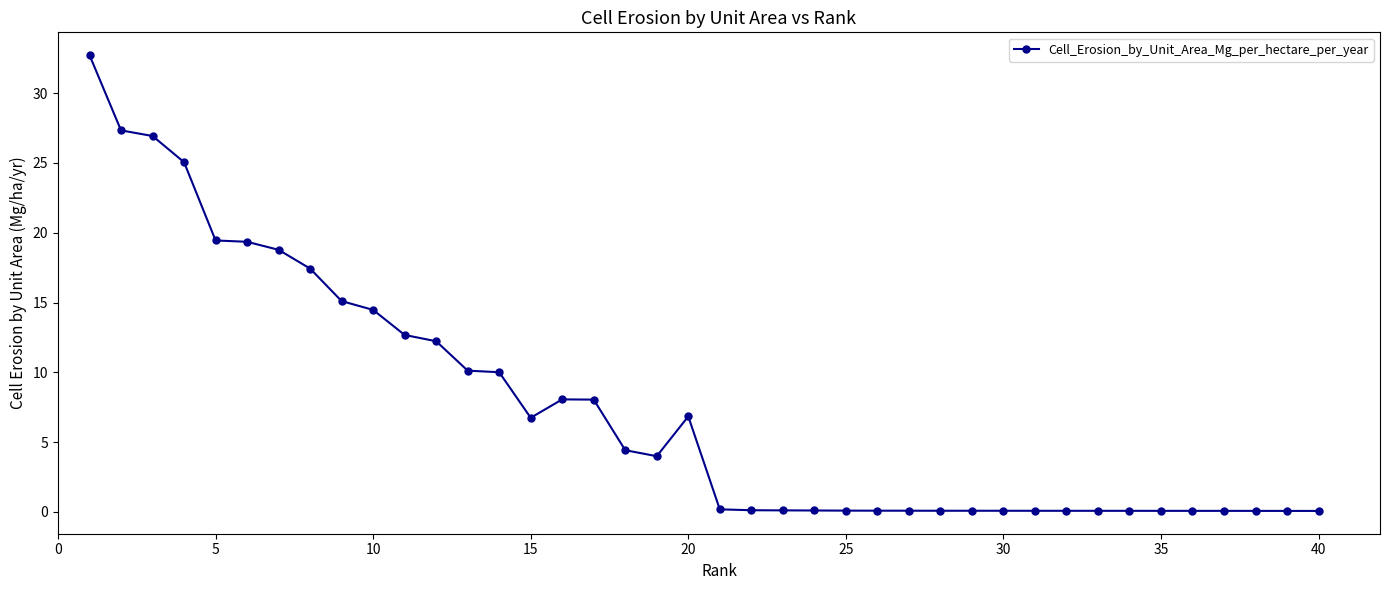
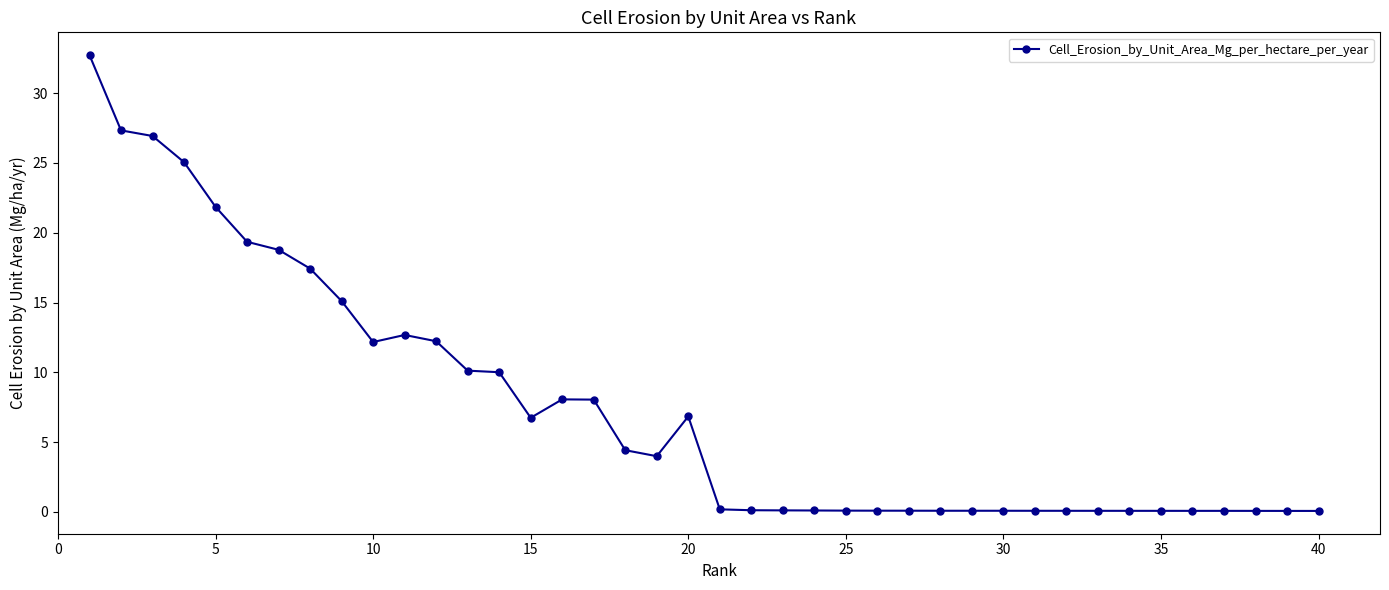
  {
-   "5": 19.4,
-   "10": 14.5,
+   "5": 21.9,
+   "10": 12.2,
    "15": 6.7,
    "20": 6.8,
    "25": 0.1,
    "30": 0.1,
    "35": 0.1,
    "40": 0.1
  }
